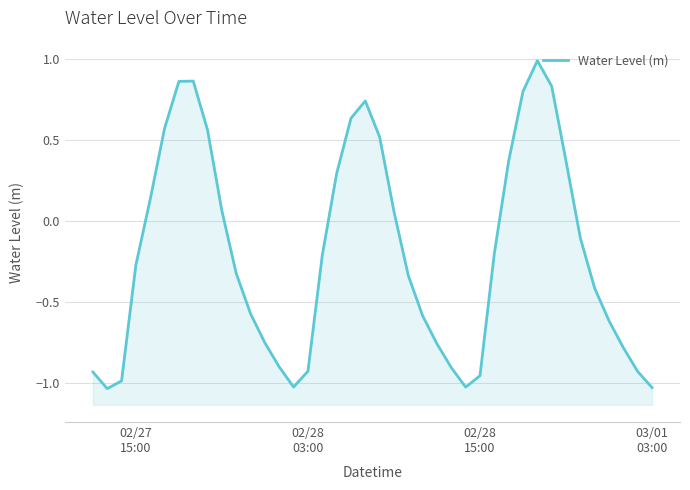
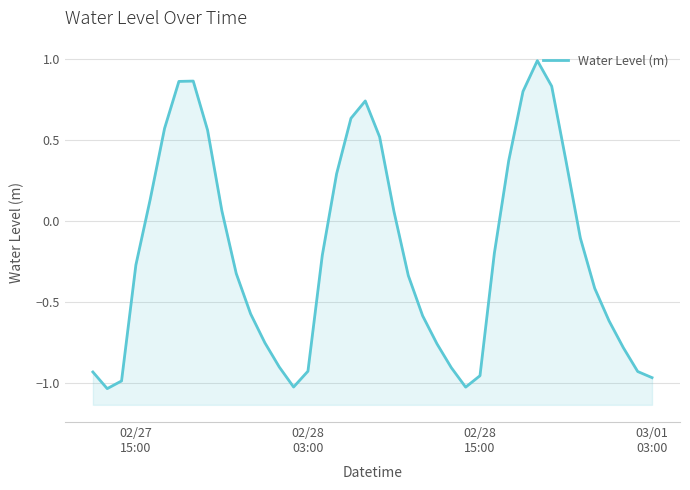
  {
    "02/27 15:00": -0.27,
    "02/28 03:00": -0.93,
    "02/28 15:00": -0.96,
-   "03/01 03:00": -1.03
+   "03/01 03:00": -0.97
  }
